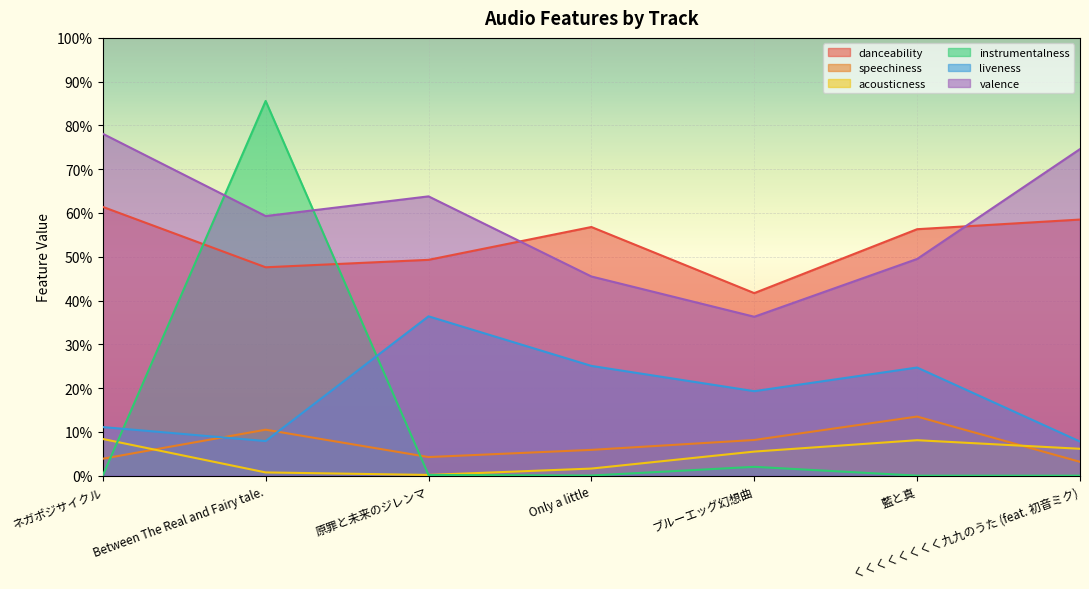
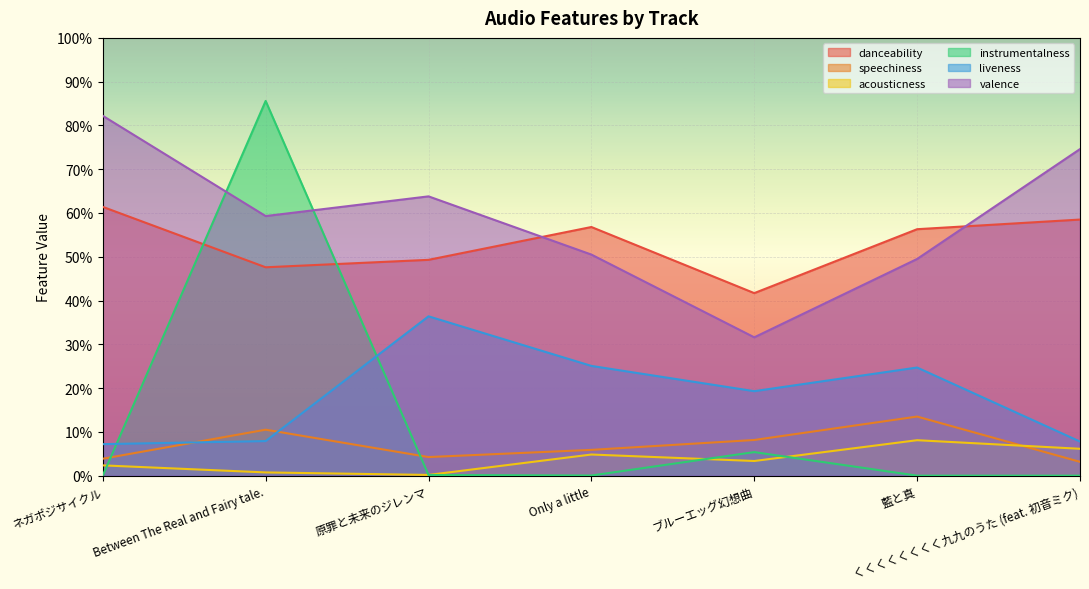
  {
    "acousticness": {
-     "ネガポジサイクル": "8%",
+     "ネガポジサイクル": "2%",
      "Between The Real and Fairy tale.": "1%",
-     "Only a little": "2%",
-     "ブルーエッグ幻想曲": "6%",
+     "Only a little": "5%",
+     "ブルーエッグ幻想曲": "3%",
      "藍と真": "8%",
      "くくくくくくくく九九のうた (feat. 初音ミク)": "6%"
    },
    "instrumentalness": {
      "ネガポジサイクル": "0%",
      "Between The Real and Fairy tale.": "86%",
      "Only a little": "0%",
-     "ブルーエッグ幻想曲": "2%",
+     "ブルーエッグ幻想曲": "5%",
      "藍と真": "0%",
      "くくくくくくくく九九のうた (feat. 初音ミク)": "0%"
    },
    "liveness": {
-     "ネガポジサイクル": "11%",
+     "ネガポジサイクル": "7%",
      "Between The Real and Fairy tale.": "8%",
      "原罪と未来のジレンマ": "36%",
      "Only a little": "25%",
      "ブルーエッグ幻想曲": "19%",
      "藍と真": "25%",
      "くくくくくくくく九九のうた (feat. 初音ミク)": "8%"
    },
    "valence": {
-     "ネガポジサイクル": "78%",
+     "ネガポジサイクル": "82%",
      "Between The Real and Fairy tale.": "59%",
      "原罪と未来のジレンマ": "64%",
-     "Only a little": "46%",
-     "ブルーエッグ幻想曲": "36%",
+     "Only a little": "51%",
+     "ブルーエッグ幻想曲": "32%",
      "藍と真": "50%",
      "くくくくくくくく九九のうた (feat. 初音ミク)": "75%"
    }
  }
